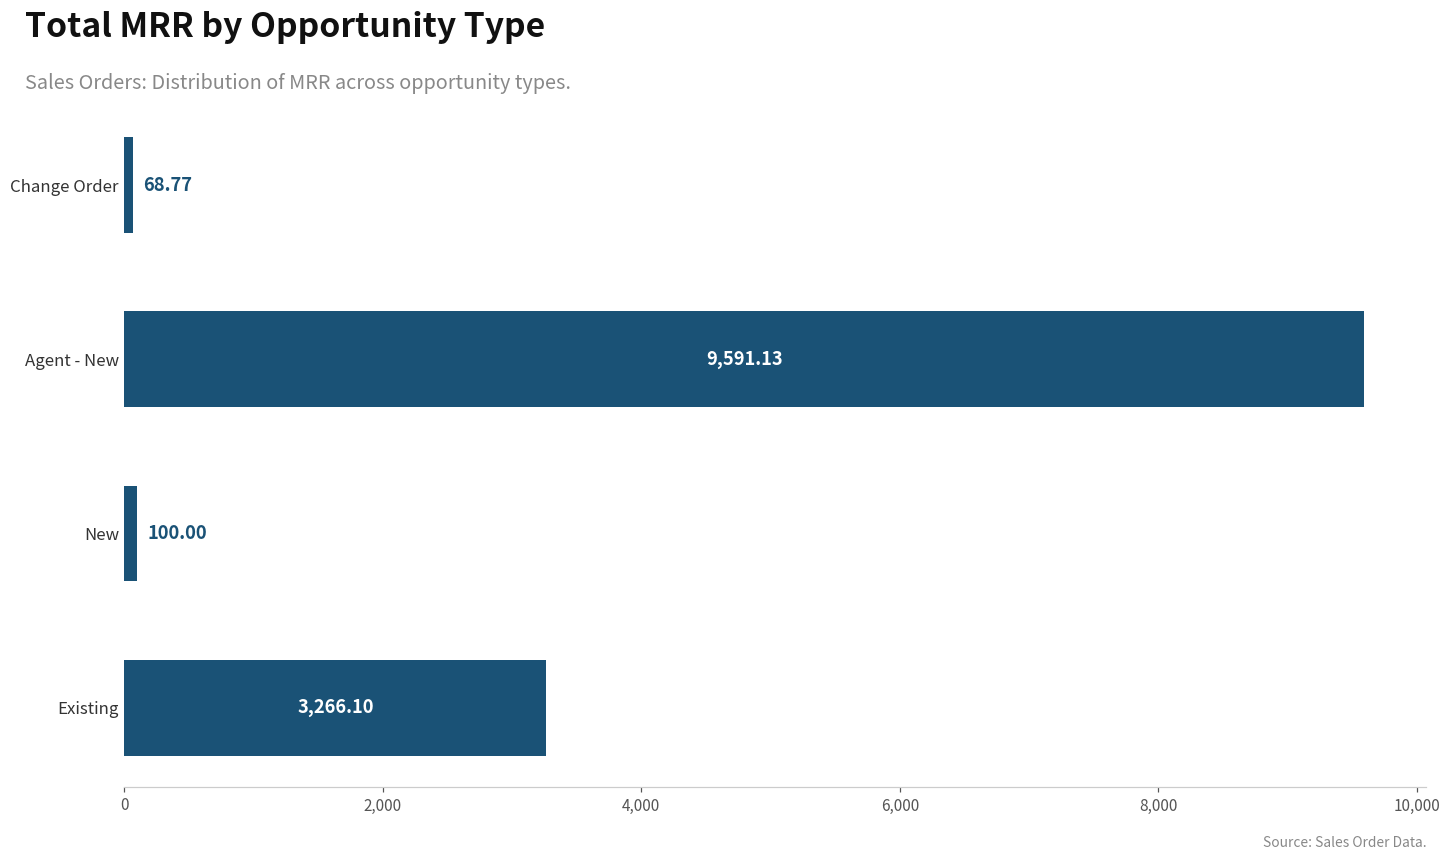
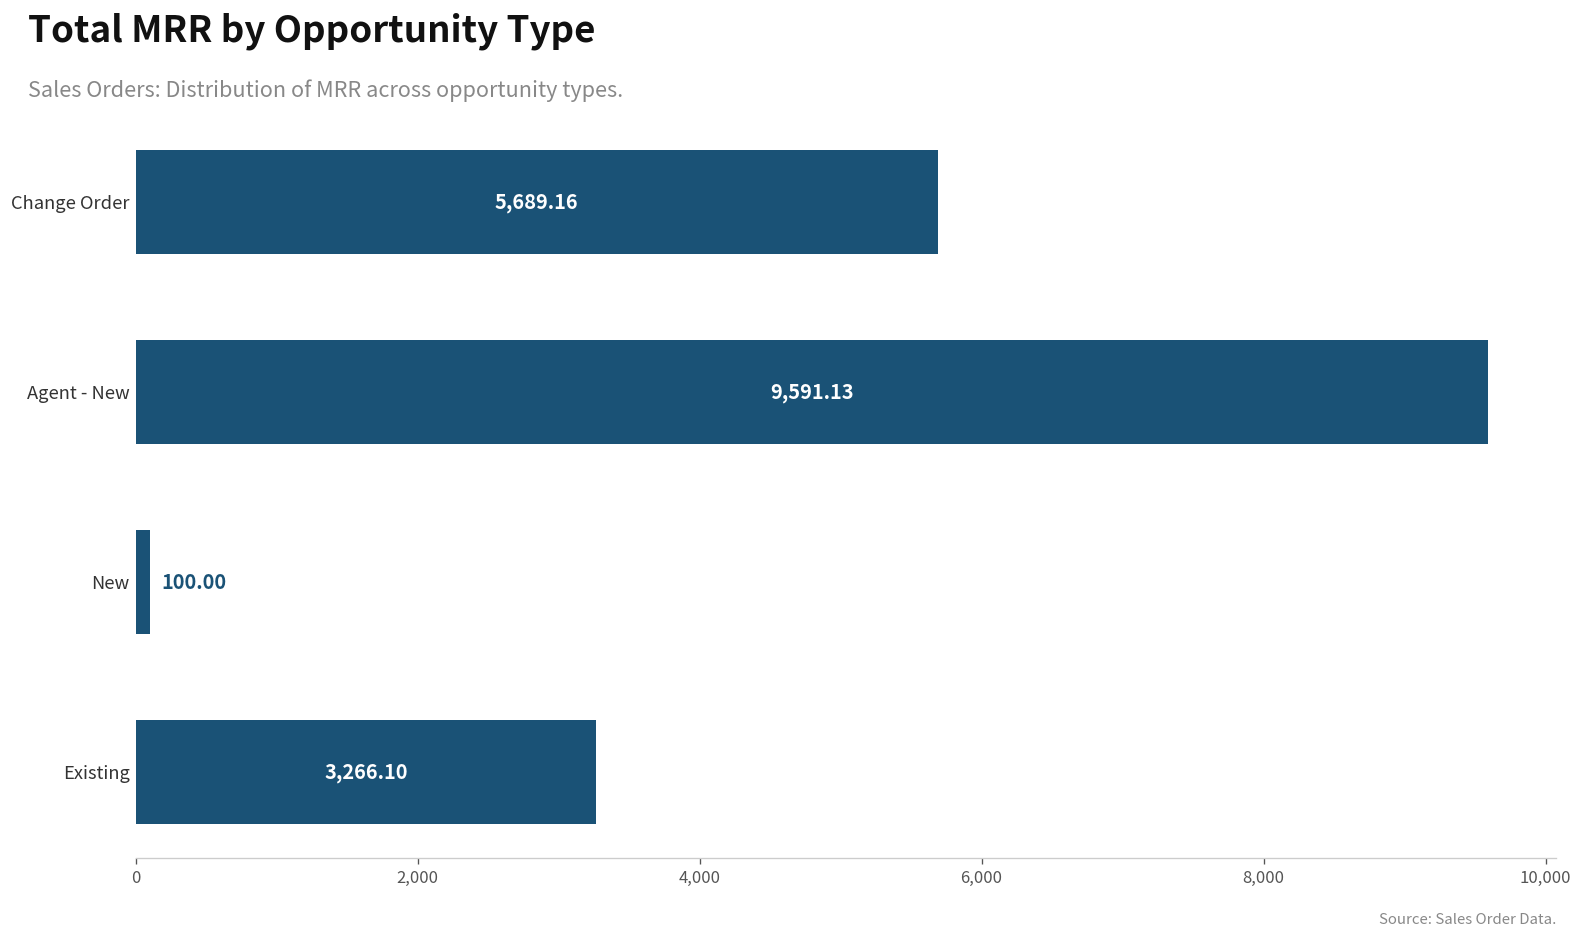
  {
-   "Change Order": "68.77",
+   "Change Order": "5,689.16",
    "Agent - New": "9,591.13",
    "New": "100.00",
    "Existing": "3,266.10"
  }
